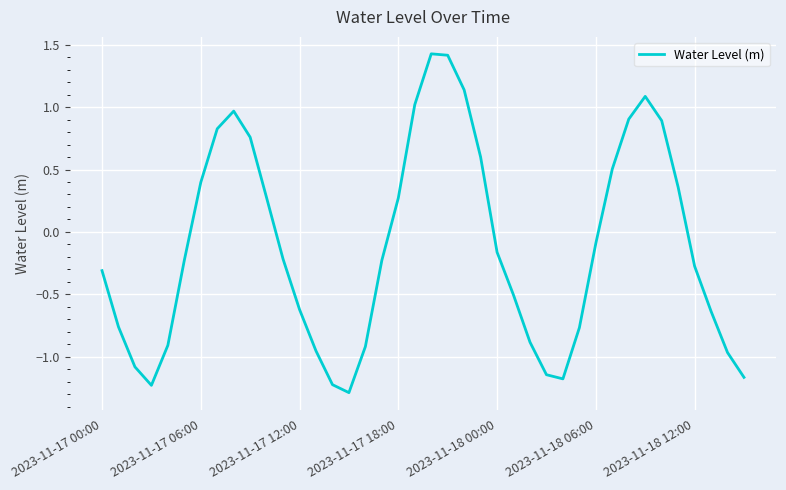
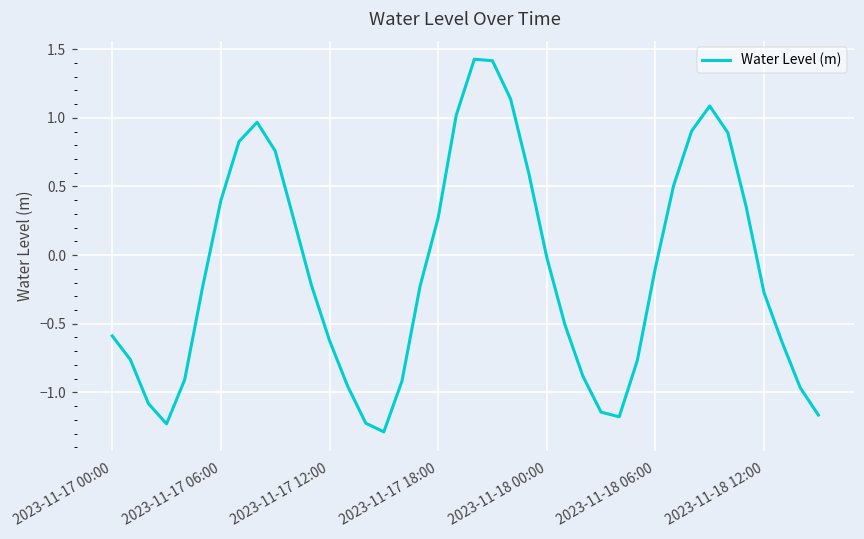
  {
-   "2023-11-17 00:00": -0.31,
+   "2023-11-17 00:00": -0.59,
    "2023-11-17 06:00": 0.40,
    "2023-11-17 12:00": -0.62,
    "2023-11-17 18:00": 0.27,
-   "2023-11-18 00:00": -0.16,
+   "2023-11-18 00:00": -0.02,
    "2023-11-18 06:00": -0.09,
    "2023-11-18 12:00": -0.27
  }
